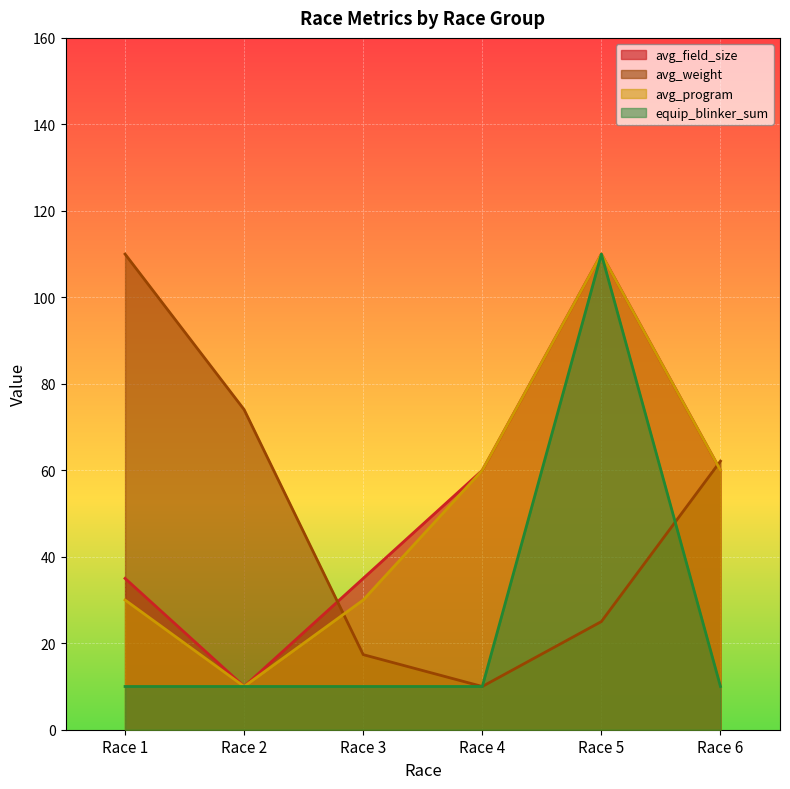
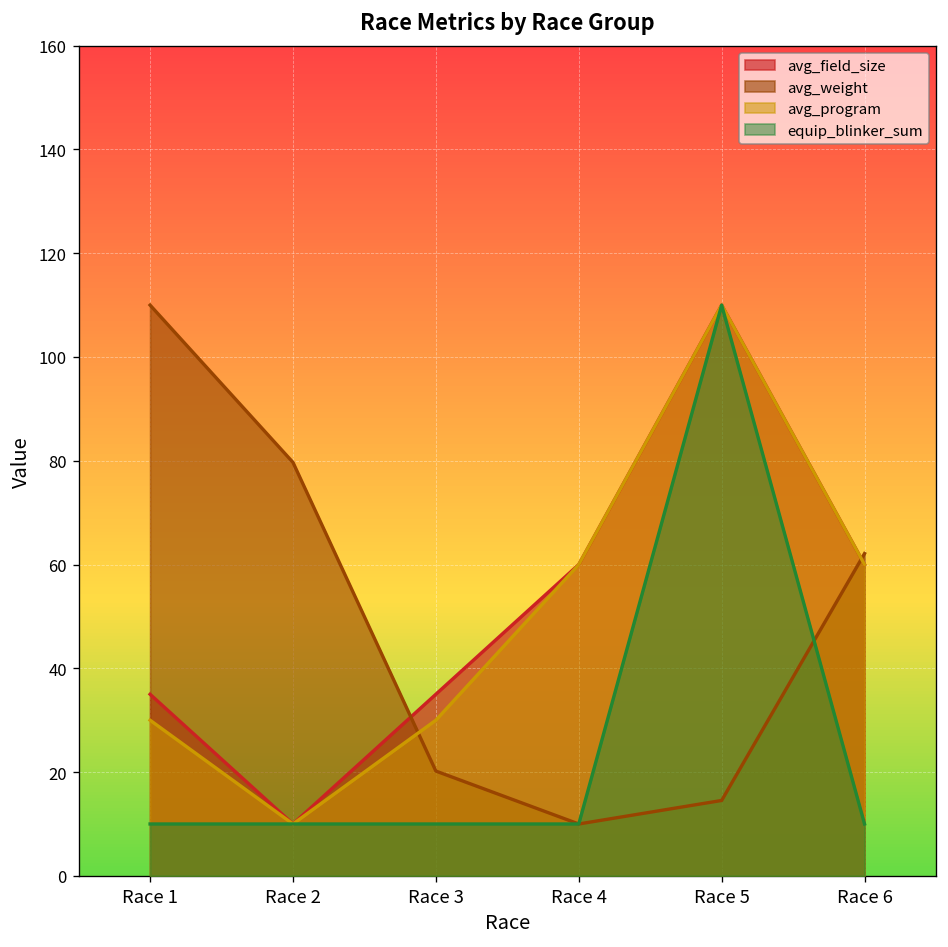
  {
    "avg_field_size": {
      "Race 1": 35,
      "Race 3": 35
    },
    "avg_weight": {
      "Race 1": 110,
-     "Race 2": 74,
-     "Race 3": 17,
-     "Race 5": 25,
+     "Race 2": 80,
+     "Race 3": 20,
+     "Race 5": 15,
      "Race 6": 62
    },
    "avg_program": {
      "Race 1": 30,
      "Race 3": 30
    },
    "equip_blinker_sum": {
      "Race 1": 10,
      "Race 3": 10,
      "Race 6": 10
    }
  }
